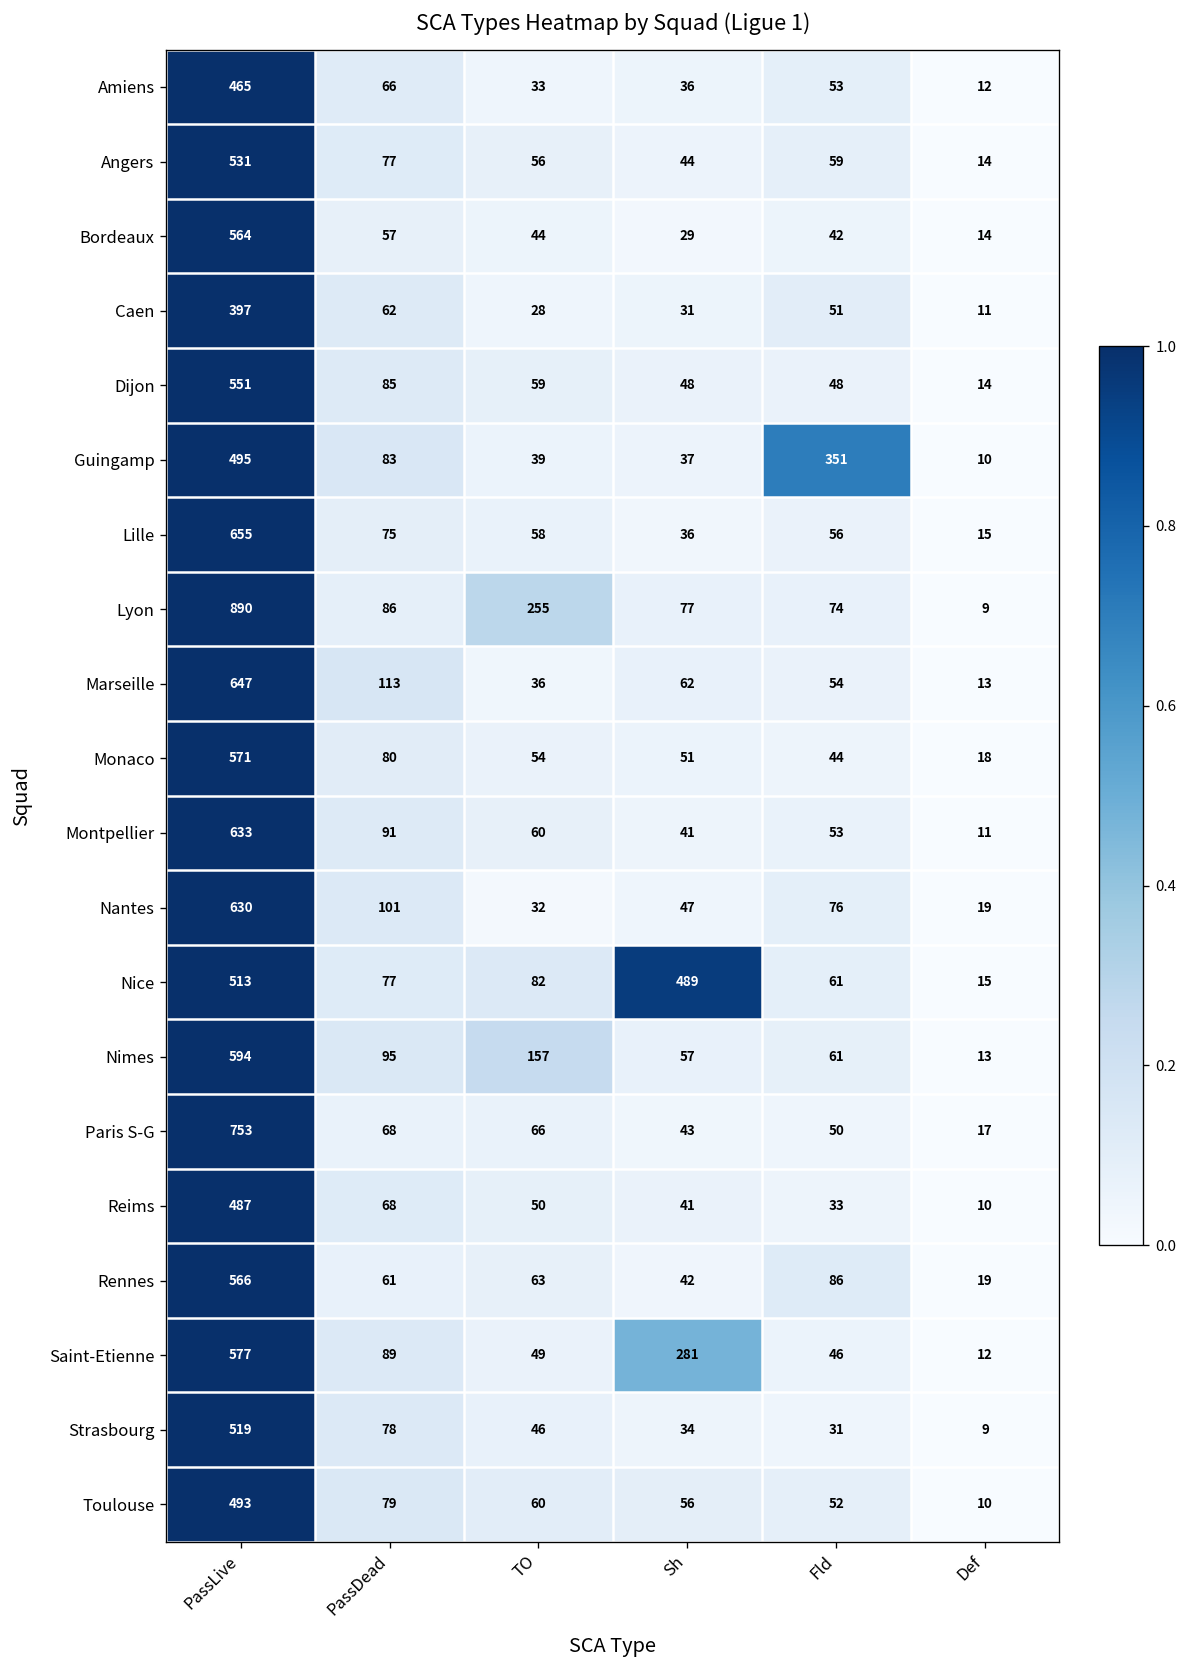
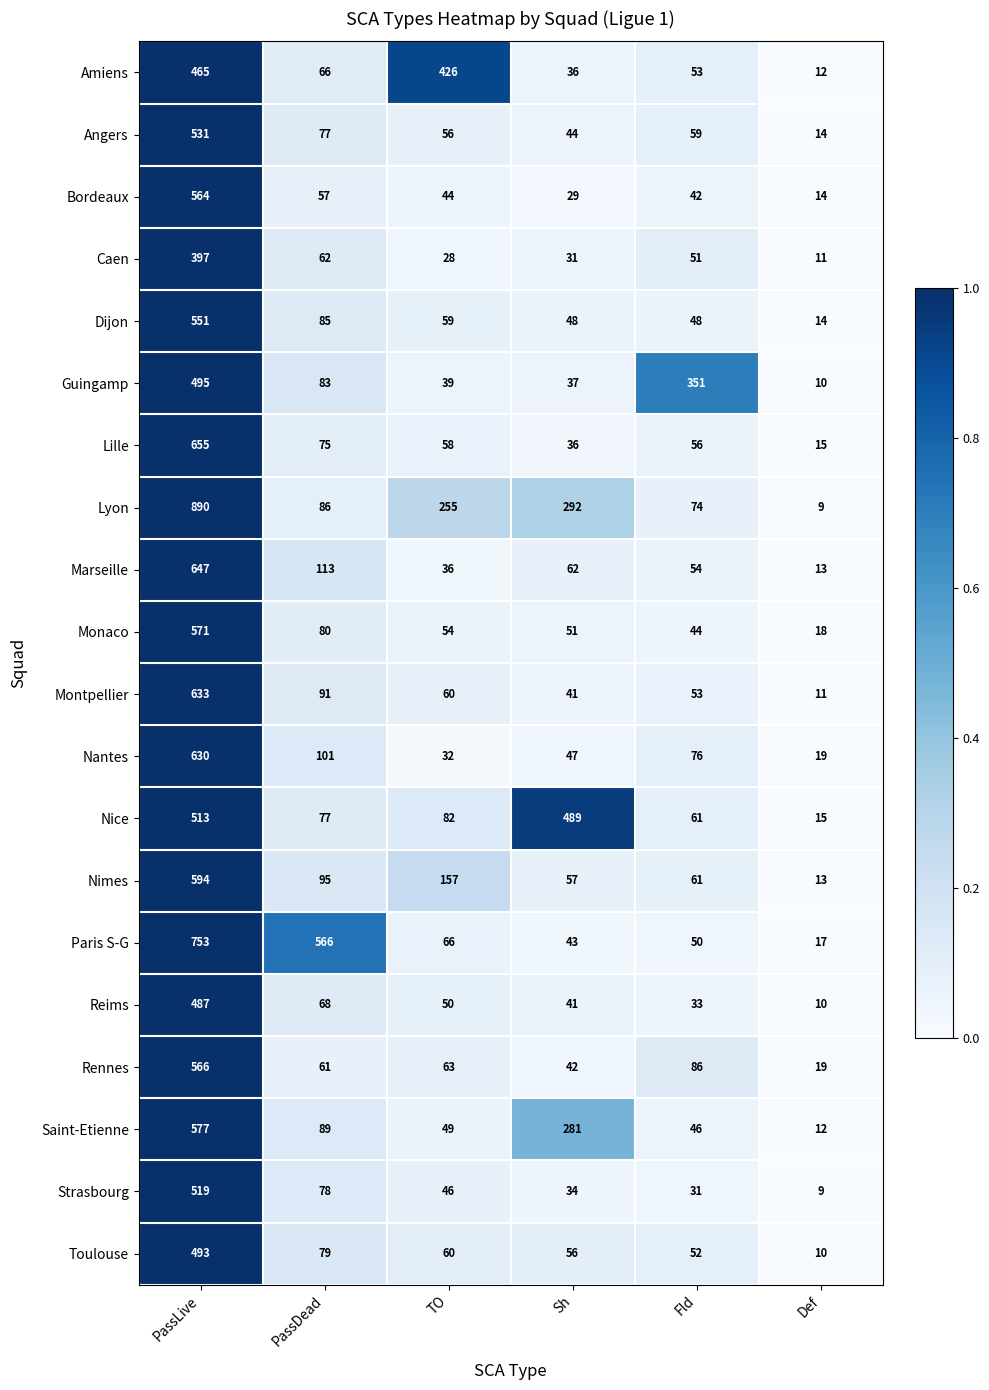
  {
    "Amiens": {
      "PassLive": 465,
      "PassDead": 66,
-     "TO": 33,
+     "TO": 426,
      "Sh": 36,
      "Fld": 53,
      "Def": 12
    },
    "Angers": {
      "PassLive": 531,
      "PassDead": 77,
      "TO": 56,
      "Sh": 44,
      "Fld": 59,
      "Def": 14
    },
    "Bordeaux": {
      "PassLive": 564,
      "PassDead": 57,
      "TO": 44,
      "Sh": 29,
      "Fld": 42,
      "Def": 14
    },
    "Caen": {
      "PassLive": 397,
      "PassDead": 62,
      "TO": 28,
      "Sh": 31,
      "Fld": 51,
      "Def": 11
    },
    "Dijon": {
      "PassLive": 551,
      "PassDead": 85,
      "TO": 59,
      "Sh": 48,
      "Fld": 48,
      "Def": 14
    },
    "Guingamp": {
      "PassLive": 495,
      "PassDead": 83,
      "TO": 39,
      "Sh": 37,
      "Fld": 351,
      "Def": 10
    },
    "Lille": {
      "PassLive": 655,
      "PassDead": 75,
      "TO": 58,
      "Sh": 36,
      "Fld": 56,
      "Def": 15
    },
    "Lyon": {
      "PassLive": 890,
      "PassDead": 86,
      "TO": 255,
-     "Sh": 77,
+     "Sh": 292,
      "Fld": 74,
      "Def": 9
    },
    "Marseille": {
      "PassLive": 647,
      "PassDead": 113,
      "TO": 36,
      "Sh": 62,
      "Fld": 54,
      "Def": 13
    },
    "Monaco": {
      "PassLive": 571,
      "PassDead": 80,
      "TO": 54,
      "Sh": 51,
      "Fld": 44,
      "Def": 18
    },
    "Montpellier": {
      "PassLive": 633,
      "PassDead": 91,
      "TO": 60,
      "Sh": 41,
      "Fld": 53,
      "Def": 11
    },
    "Nantes": {
      "PassLive": 630,
      "PassDead": 101,
      "TO": 32,
      "Sh": 47,
      "Fld": 76,
      "Def": 19
    },
    "Nice": {
      "PassLive": 513,
      "PassDead": 77,
      "TO": 82,
      "Sh": 489,
      "Fld": 61,
      "Def": 15
    },
    "Nimes": {
      "PassLive": 594,
      "PassDead": 95,
      "TO": 157,
      "Sh": 57,
      "Fld": 61,
      "Def": 13
    },
    "Paris S-G": {
      "PassLive": 753,
-     "PassDead": 68,
+     "PassDead": 566,
      "TO": 66,
      "Sh": 43,
      "Fld": 50,
      "Def": 17
    },
    "Reims": {
      "PassLive": 487,
      "PassDead": 68,
      "TO": 50,
      "Sh": 41,
      "Fld": 33,
      "Def": 10
    },
    "Rennes": {
      "PassLive": 566,
      "PassDead": 61,
      "TO": 63,
      "Sh": 42,
      "Fld": 86,
      "Def": 19
    },
    "Saint-Etienne": {
      "PassLive": 577,
      "PassDead": 89,
      "TO": 49,
      "Sh": 281,
      "Fld": 46,
      "Def": 12
    },
    "Strasbourg": {
      "PassLive": 519,
      "PassDead": 78,
      "TO": 46,
      "Sh": 34,
      "Fld": 31,
      "Def": 9
    },
    "Toulouse": {
      "PassLive": 493,
      "PassDead": 79,
      "TO": 60,
      "Sh": 56,
      "Fld": 52,
      "Def": 10
    }
  }
